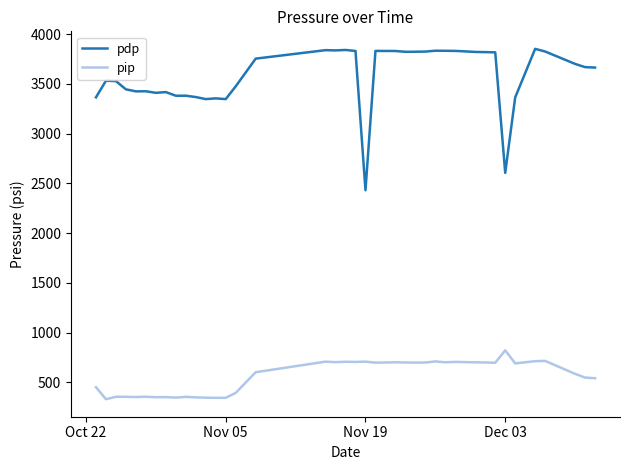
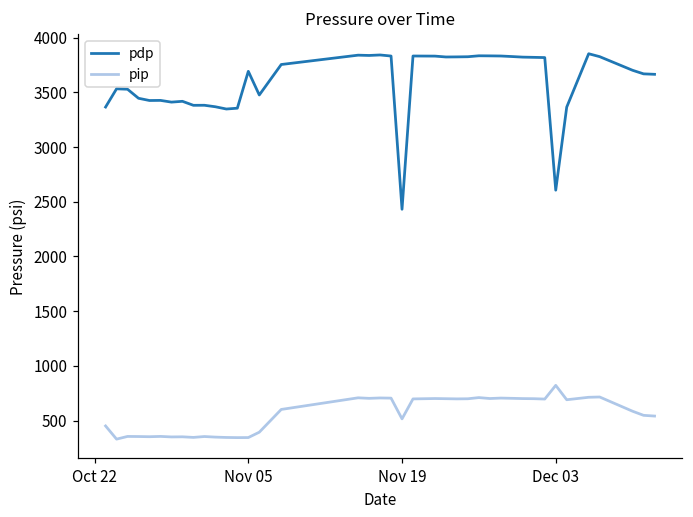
  {
    "pdp": {
-     "Nov 05": 3300,
+     "Nov 05": 3700,
      "Nov 19": 2400,
      "Dec 03": 2600
    },
    "pip": {
      "Nov 05": 300,
-     "Nov 19": 700,
+     "Nov 19": 500,
      "Dec 03": 800
    }
  }
